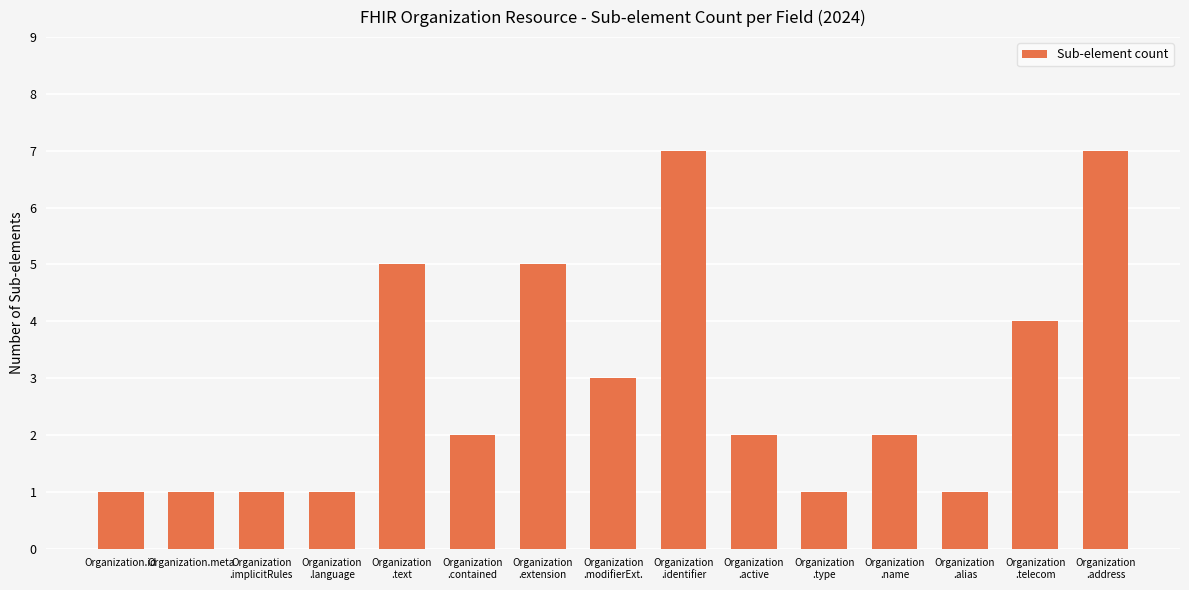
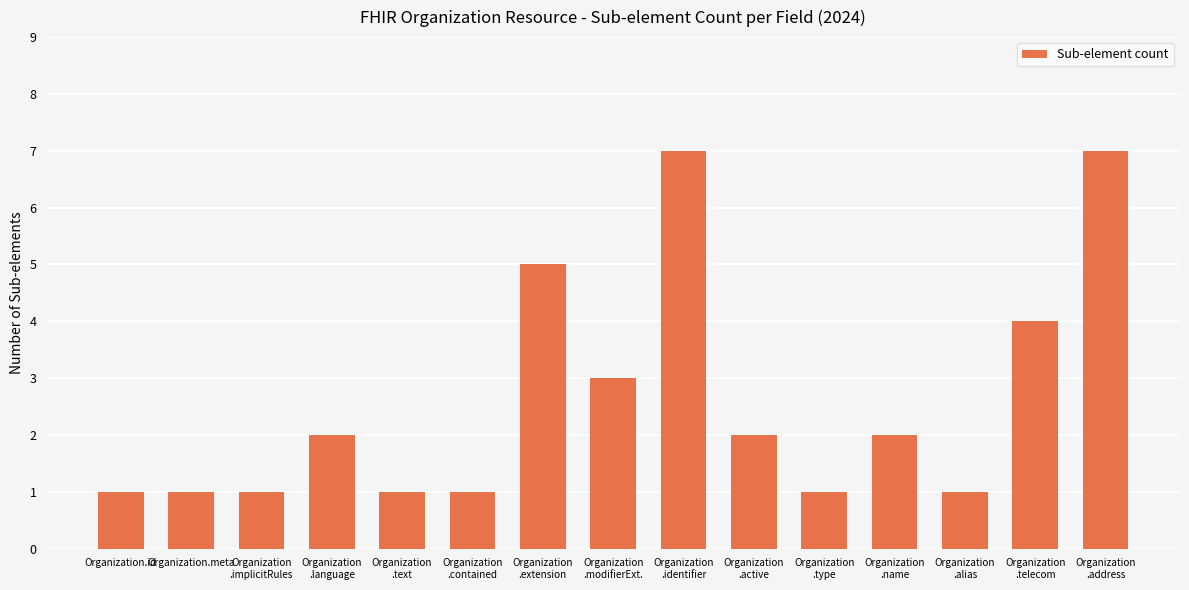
  {
    "Organization.id": 1,
    "Organization.meta": 1,
    "Organization .implicitRules": 1,
-   "Organization .language": 1,
-   "Organization .text": 5,
-   "Organization .contained": 2,
+   "Organization .language": 2,
+   "Organization .text": 1,
+   "Organization .contained": 1,
    "Organization .extension": 5,
    "Organization .modifierExt.": 3,
    "Organization .identifier": 7,
    "Organization .active": 2,
    "Organization .type": 1,
    "Organization .name": 2,
    "Organization .alias": 1,
    "Organization .telecom": 4,
    "Organization .address": 7
  }
